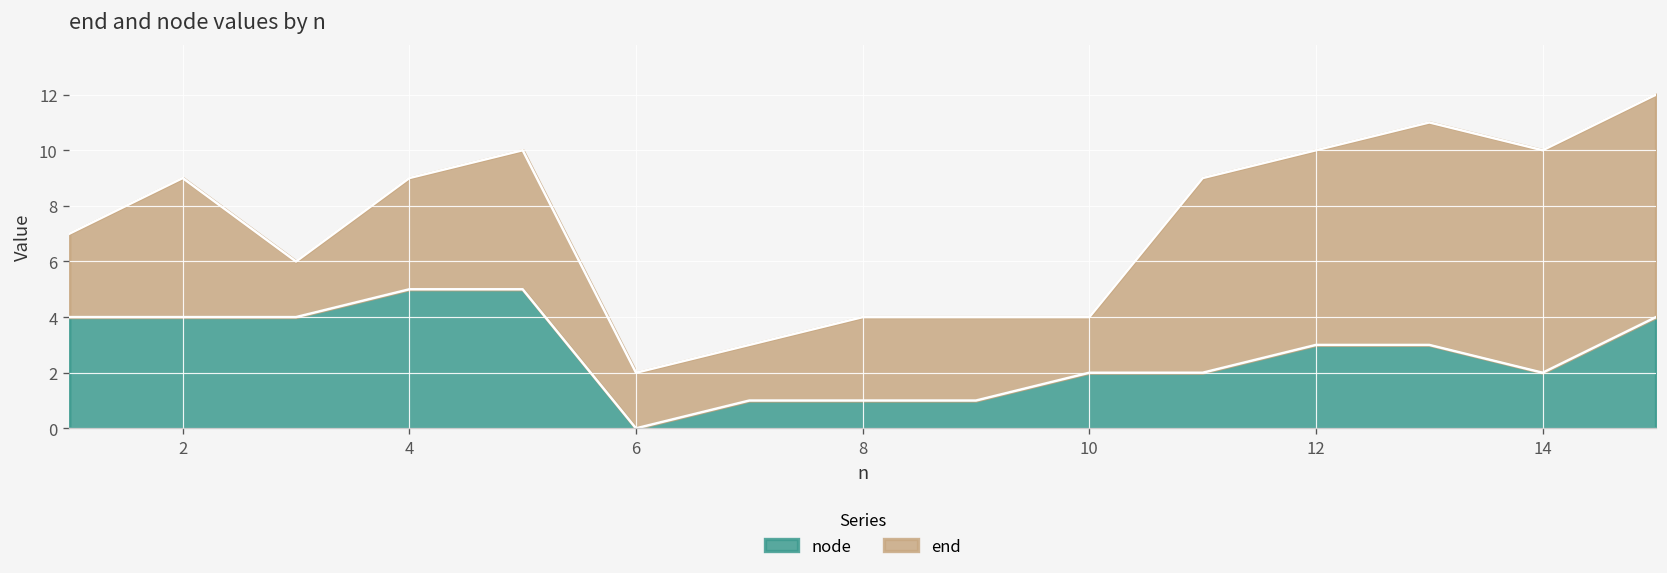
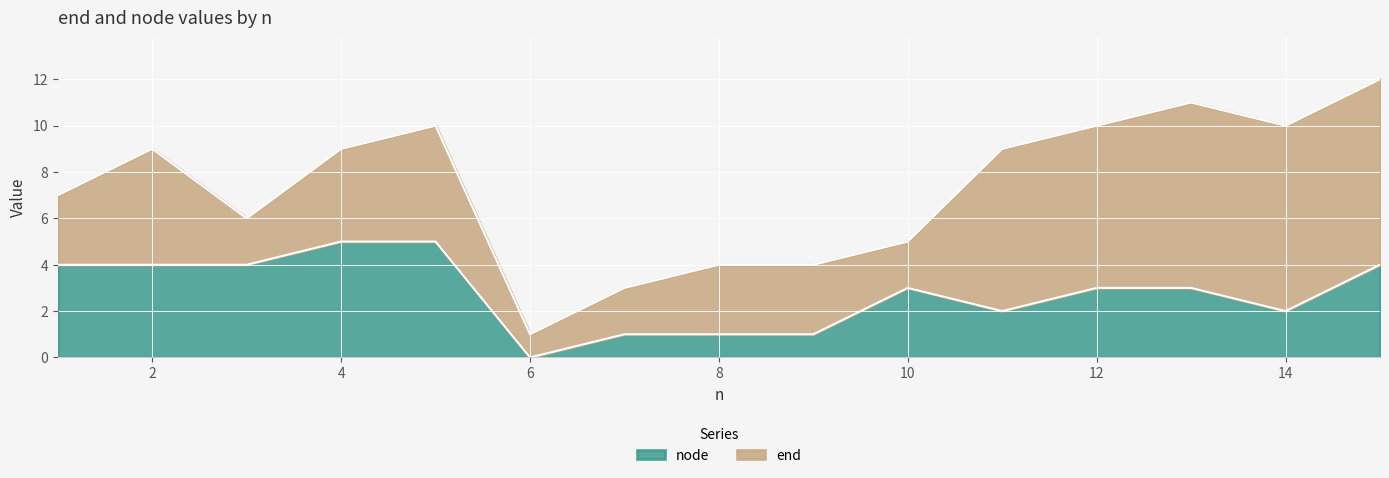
  {
    "node": {
      "2": 4,
      "4": 5,
      "6": 0,
      "8": 1,
-     "10": 2,
+     "10": 3,
      "12": 3,
      "14": 2
    },
    "end": {
      "2": 9,
      "4": 9,
-     "6": 2,
+     "6": 1,
      "8": 4,
      "12": 10,
      "14": 10
    }
  }
